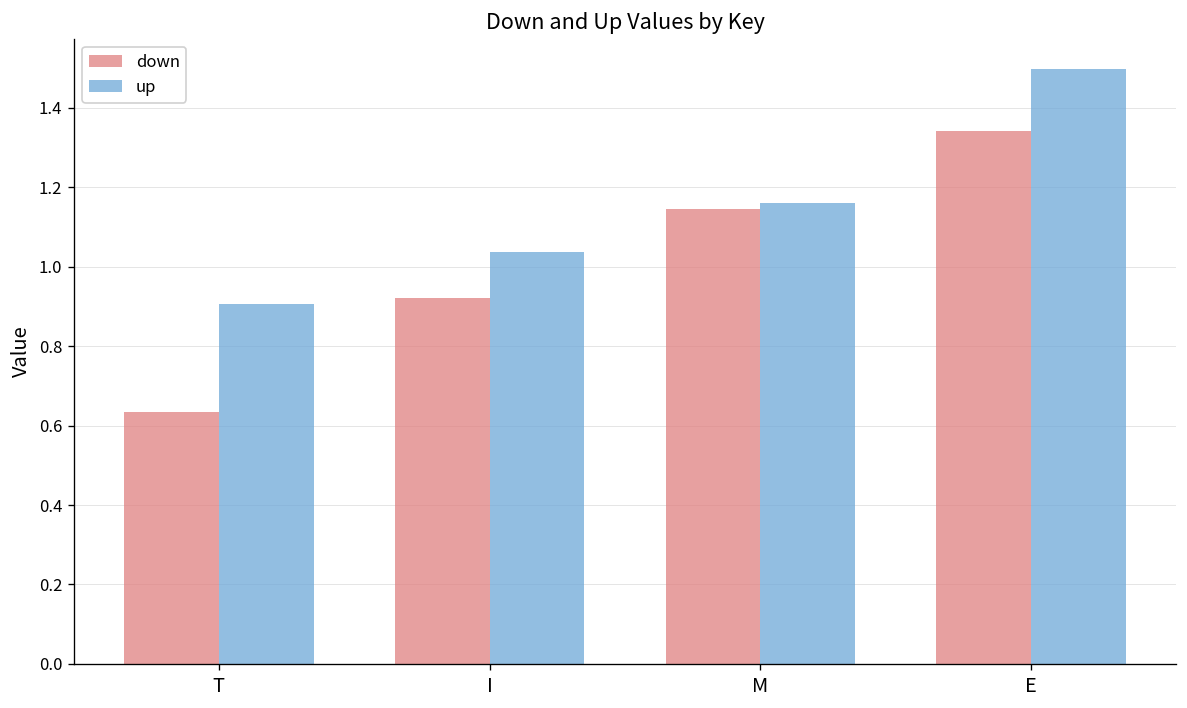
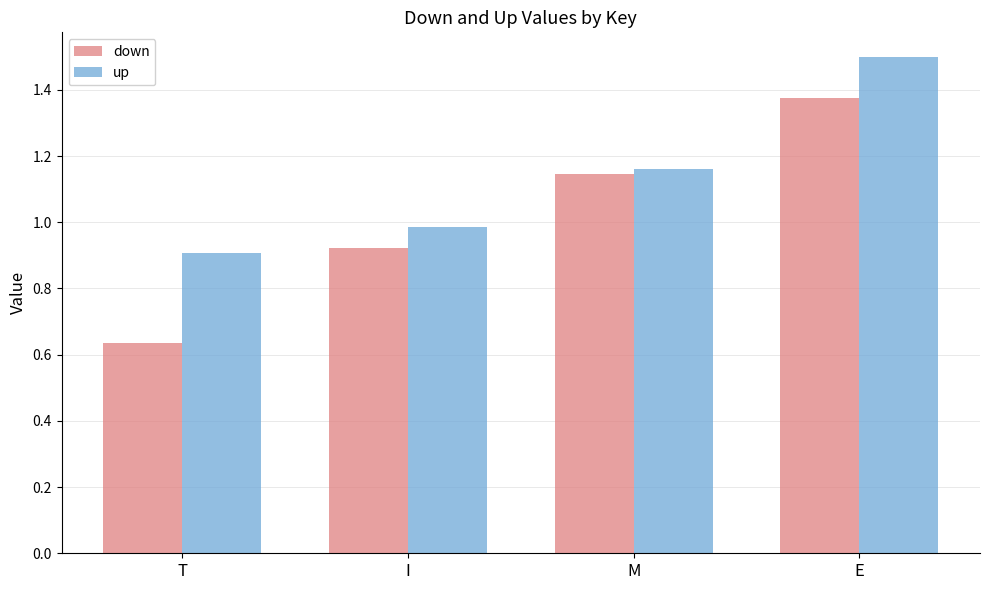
  {
    "down": {
      "T": 0.63,
      "I": 0.92,
      "M": 1.15,
-     "E": 1.34
+     "E": 1.38
    },
    "up": {
      "T": 0.91,
-     "I": 1.04,
+     "I": 0.98,
      "M": 1.16,
      "E": 1.50
    }
  }
